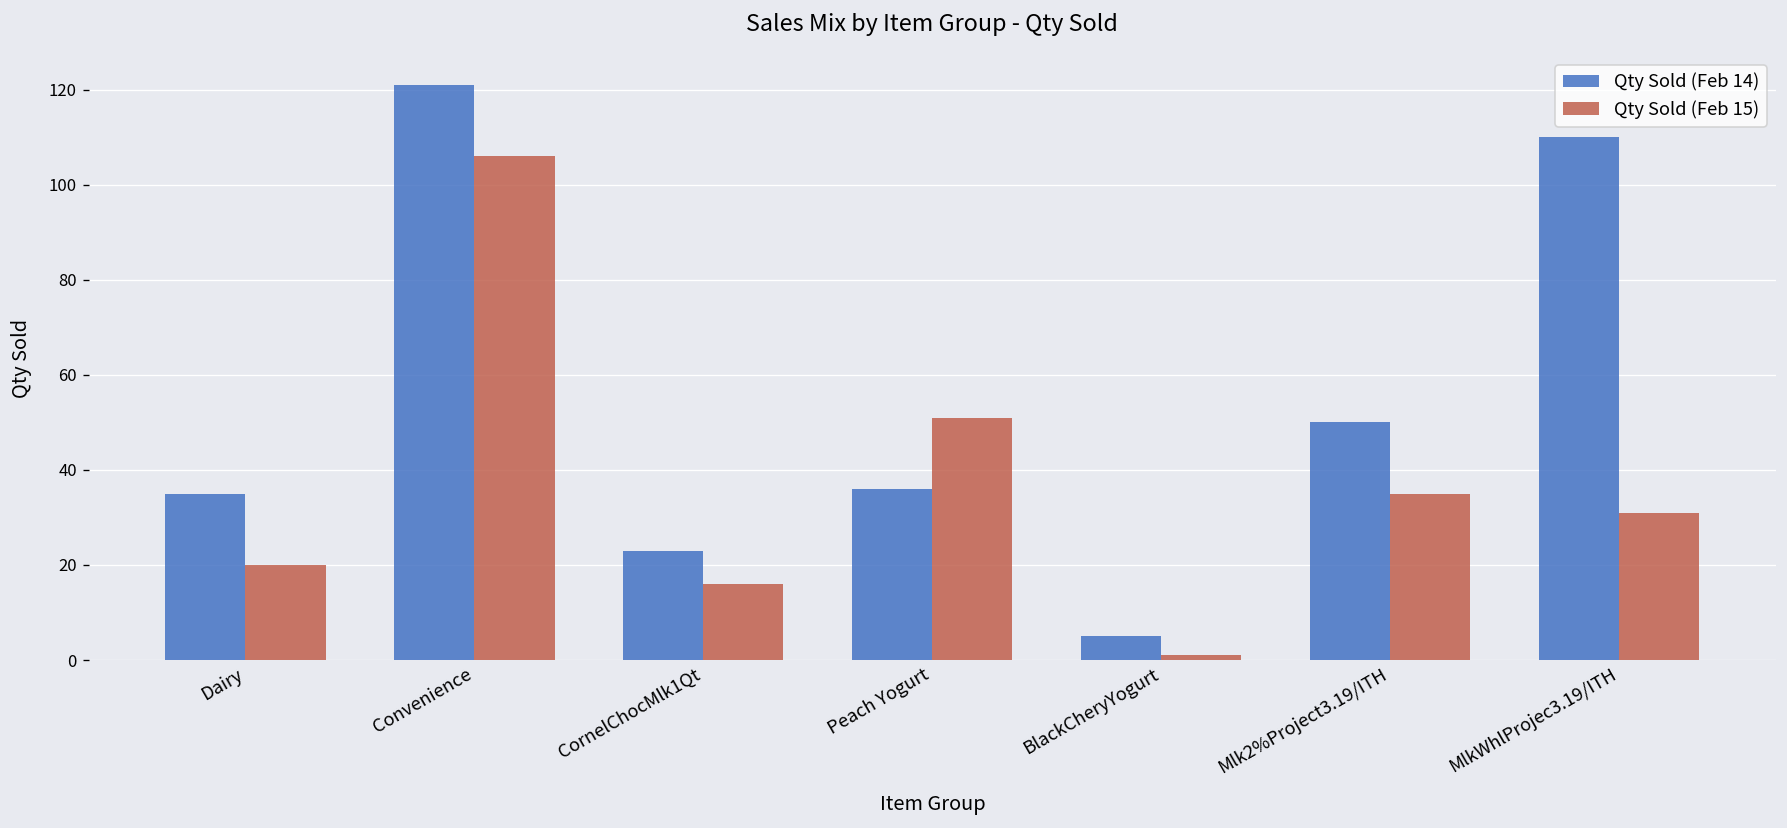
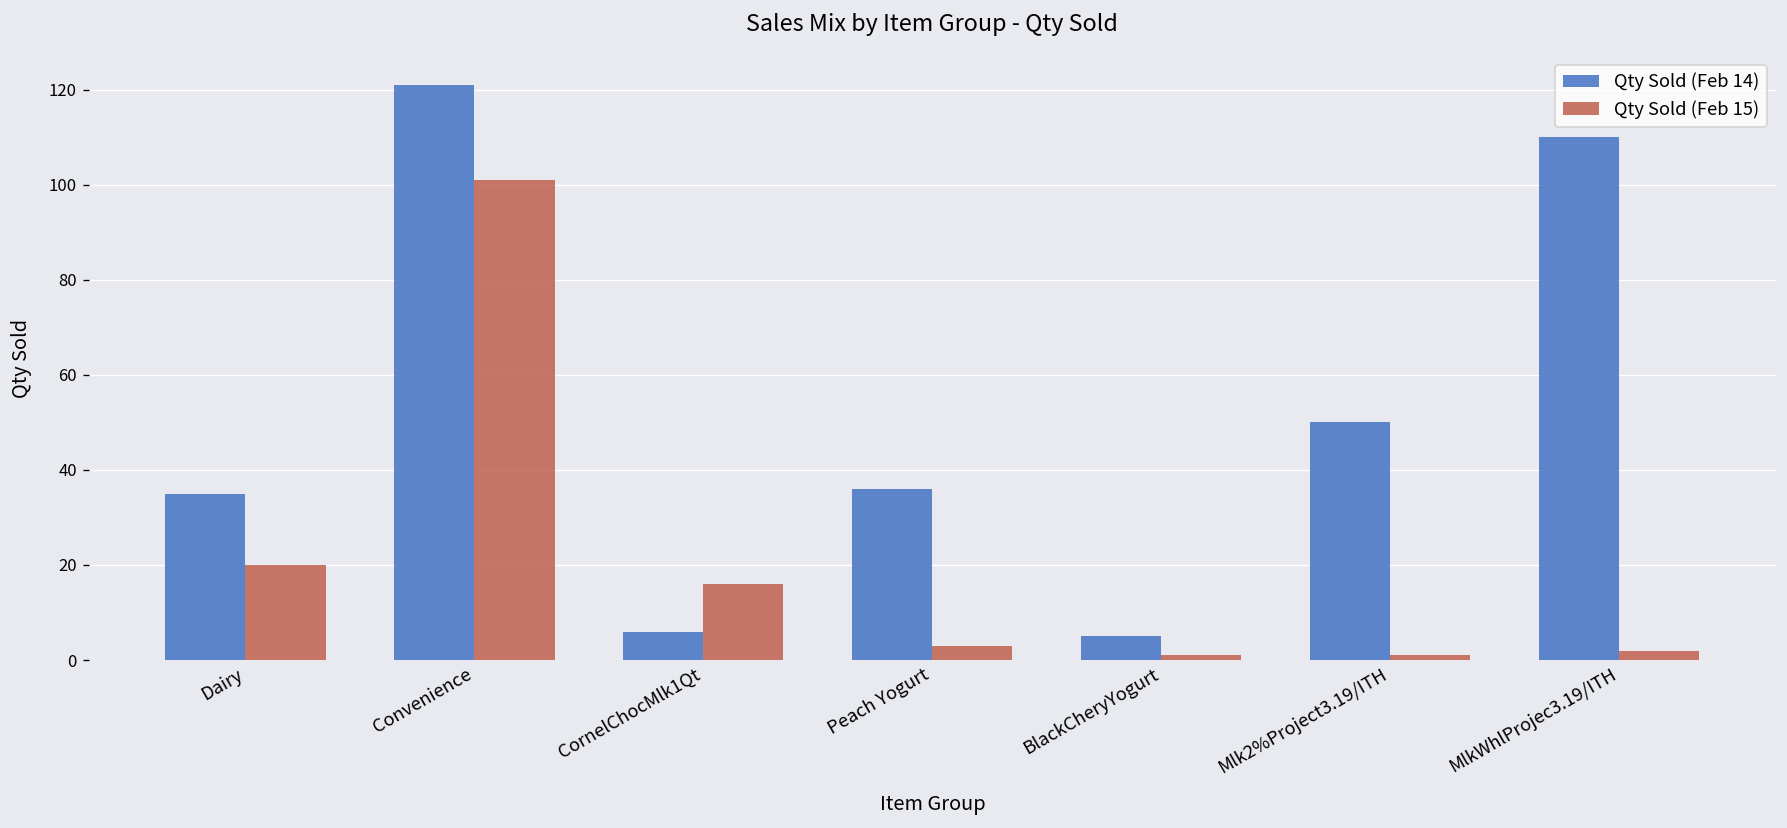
  {
    "Qty Sold (Feb 14)": {
      "Dairy": 35,
      "Convenience": 121,
-     "CornelChocMlk1Qt": 23,
+     "CornelChocMlk1Qt": 6,
      "Peach Yogurt": 36,
      "BlackCheryYogurt": 5,
      "Mlk2%Project3.19/ITH": 50,
      "MlkWhlProjec3.19/ITH": 110
    },
    "Qty Sold (Feb 15)": {
      "Dairy": 20,
-     "Convenience": 106,
+     "Convenience": 101,
      "CornelChocMlk1Qt": 16,
-     "Peach Yogurt": 51,
+     "Peach Yogurt": 3,
      "BlackCheryYogurt": 1,
-     "Mlk2%Project3.19/ITH": 35,
-     "MlkWhlProjec3.19/ITH": 31
+     "Mlk2%Project3.19/ITH": 1,
+     "MlkWhlProjec3.19/ITH": 2
    }
  }
